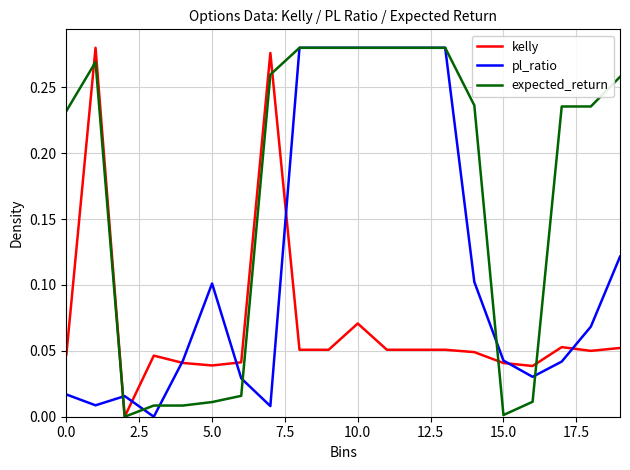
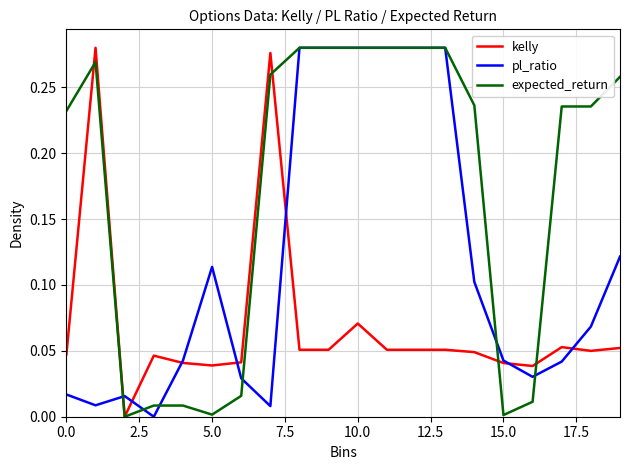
  {
    "kelly": {
      "0.0": 0.047,
      "5.0": 0.039,
      "10.0": 0.071
    },
    "pl_ratio": {
      "0.0": 0.017,
-     "5.0": 0.101
+     "5.0": 0.114
    },
    "expected_return": {
      "0.0": 0.232,
-     "5.0": 0.011,
+     "5.0": 0.002,
      "15.0": 0.001
    }
  }
